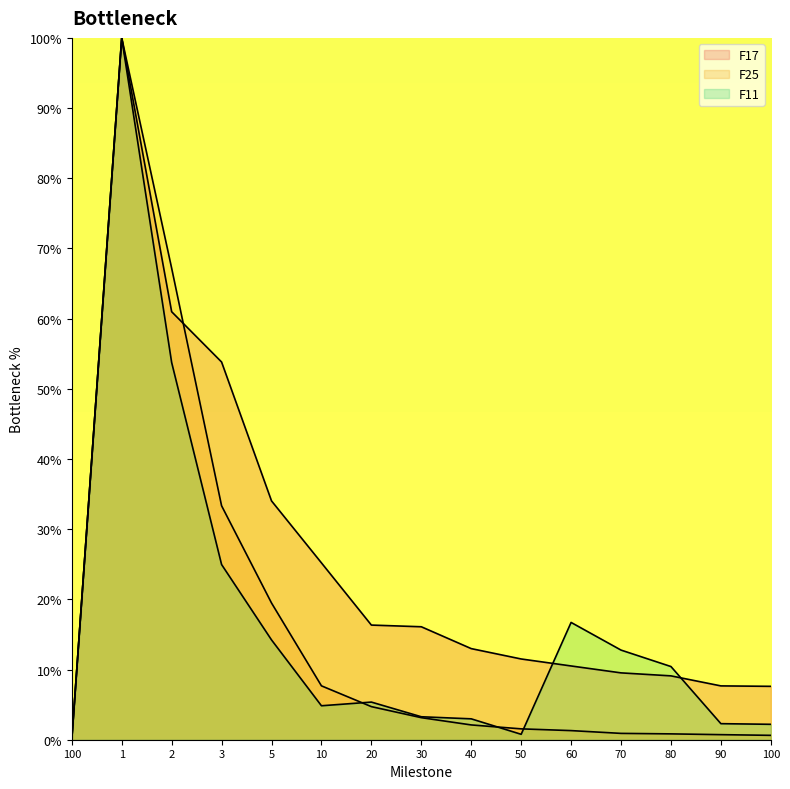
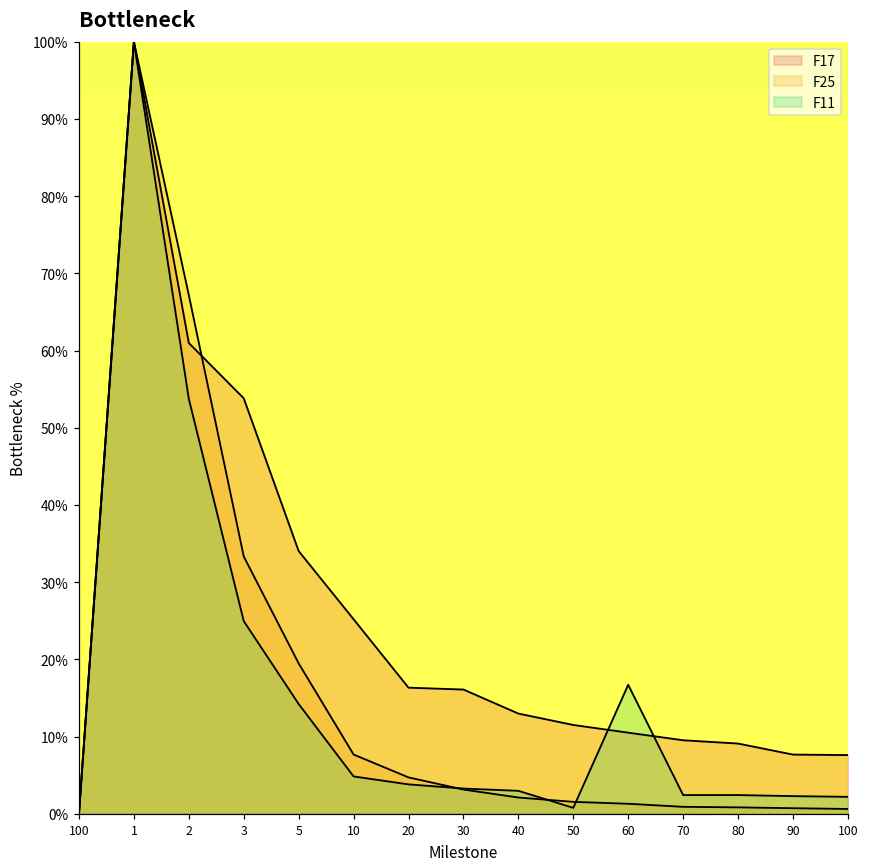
  {
    "F11": {
      "2": "54%",
      "3": "25%",
      "5": "14%",
      "10": "5%",
-     "20": "5%",
+     "20": "4%",
      "40": "3%",
      "50": "1%",
      "60": "17%",
-     "70": "13%",
-     "80": "10%",
+     "70": "2%",
+     "80": "2%",
      "90": "2%"
    }
  }
